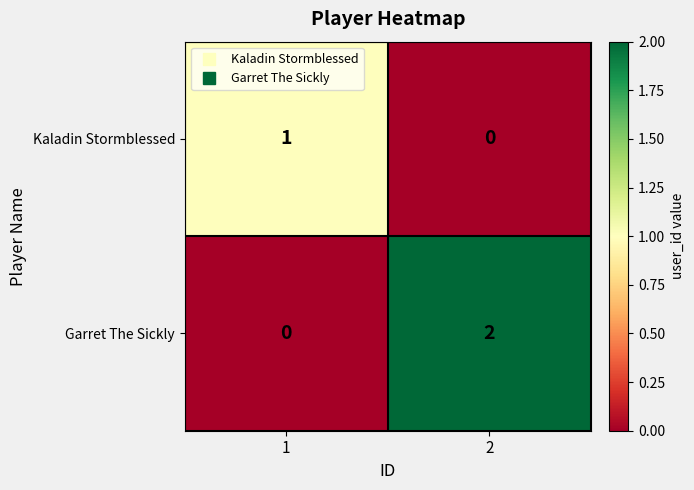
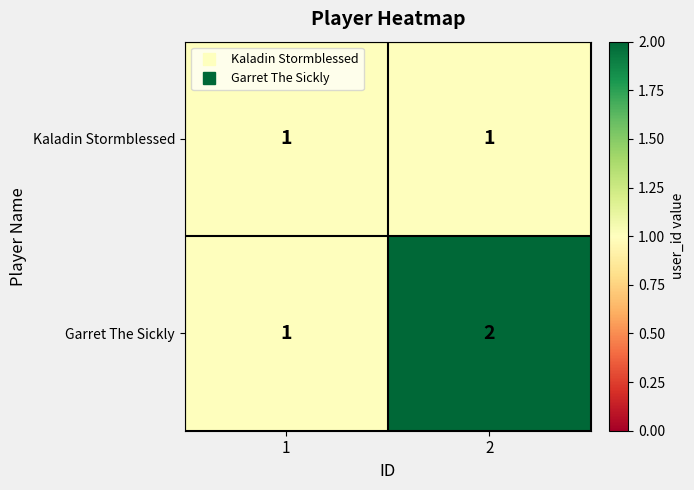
  {
    "Kaladin Stormblessed": {
      "1": 1,
-     "2": 0
+     "2": 1
    },
    "Garret The Sickly": {
-     "1": 0,
+     "1": 1,
      "2": 2
    }
  }
